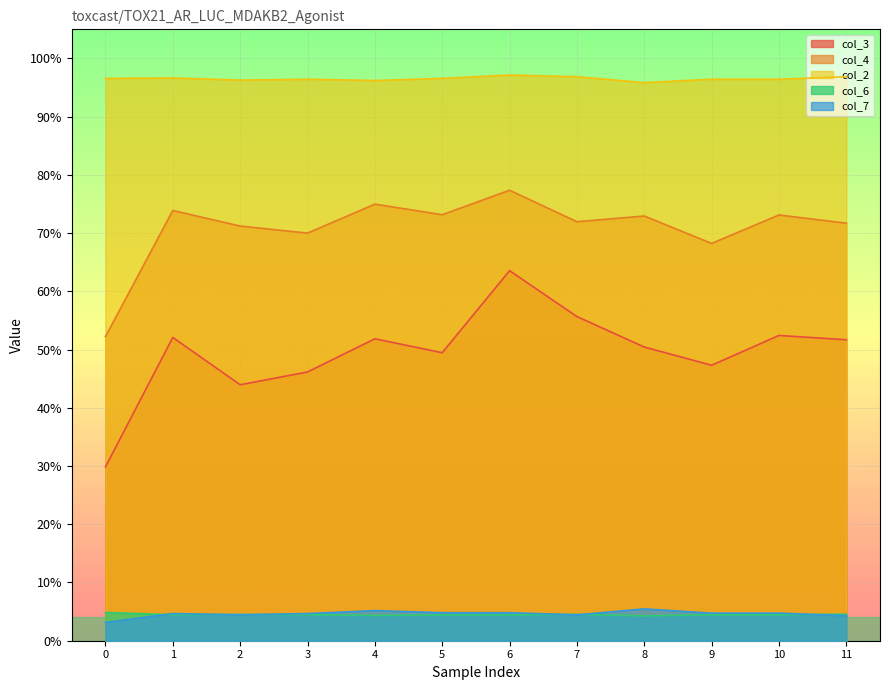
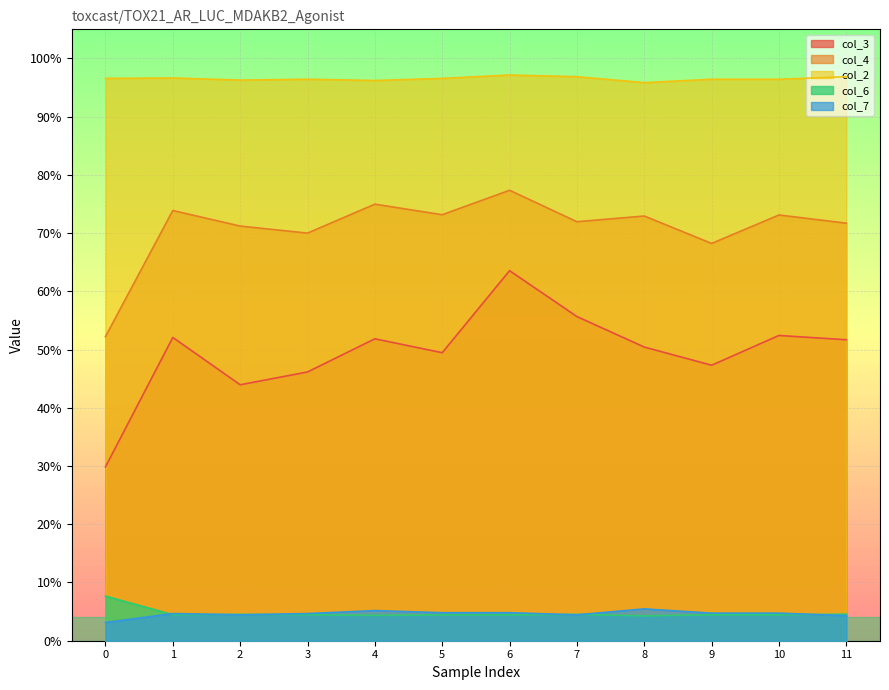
  {
    "col_6": {
-     "0": "5%",
+     "0": "8%",
      "4": "4%",
      "8": "4%"
    },
    "col_7": {
      "4": "5%",
      "8": "5%"
    }
  }
